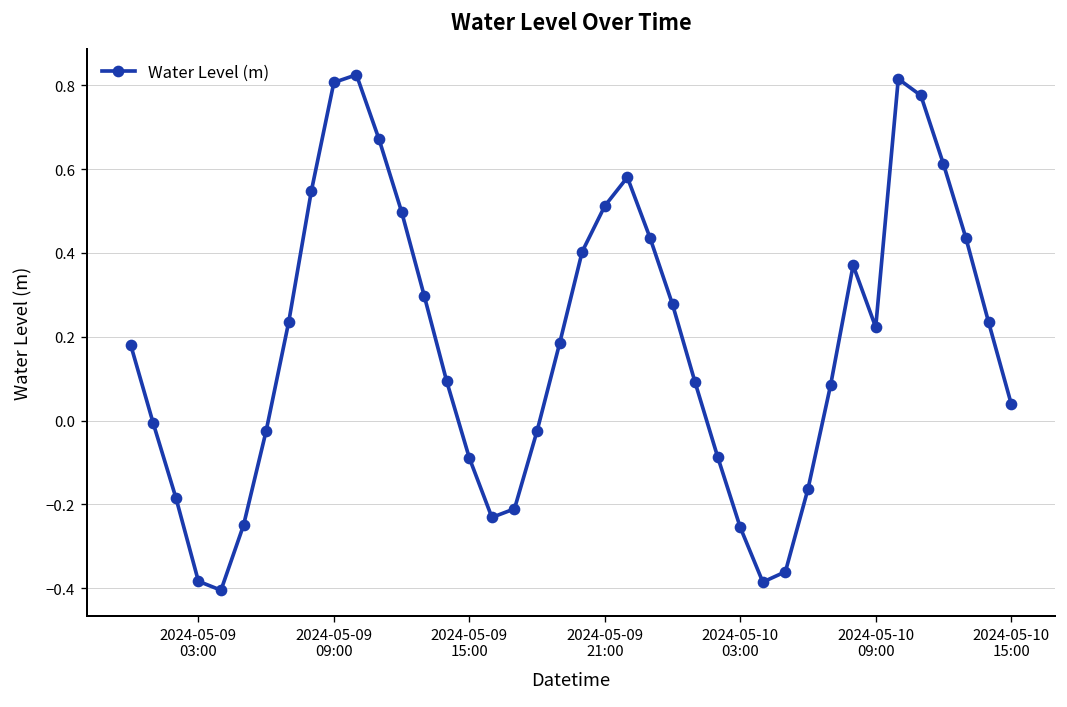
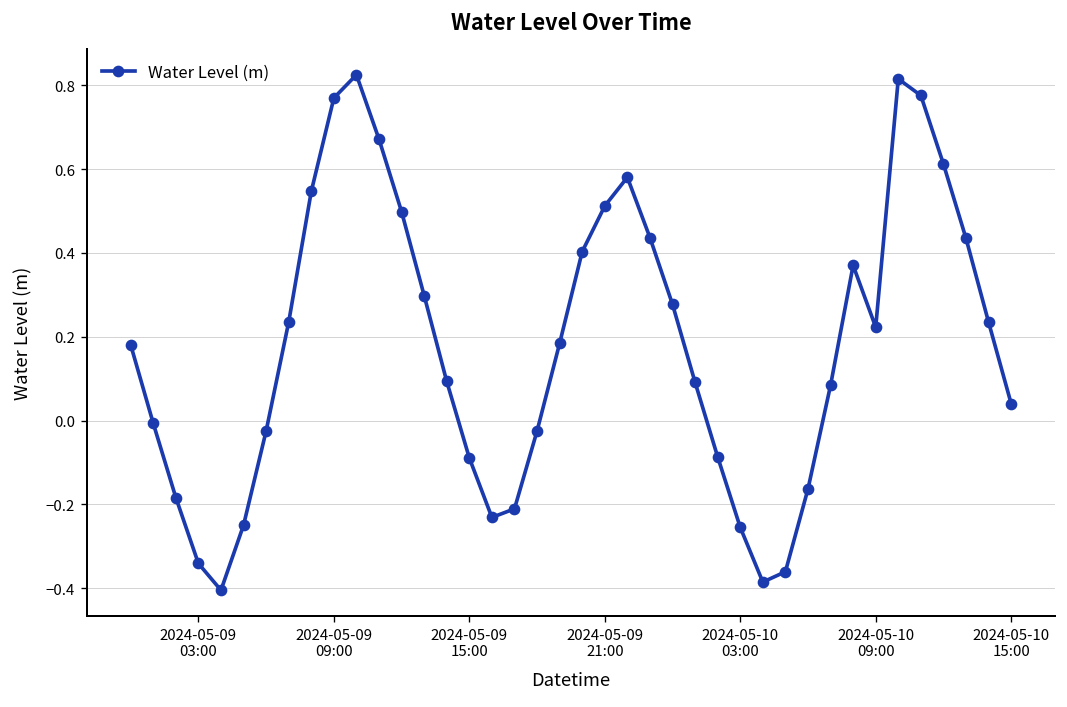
  {
-   "2024-05-09 03:00": -0.38,
-   "2024-05-09 09:00": 0.81,
+   "2024-05-09 03:00": -0.34,
+   "2024-05-09 09:00": 0.77,
    "2024-05-09 15:00": -0.09,
    "2024-05-09 21:00": 0.51,
    "2024-05-10 03:00": -0.25,
    "2024-05-10 09:00": 0.22,
    "2024-05-10 15:00": 0.04
  }
